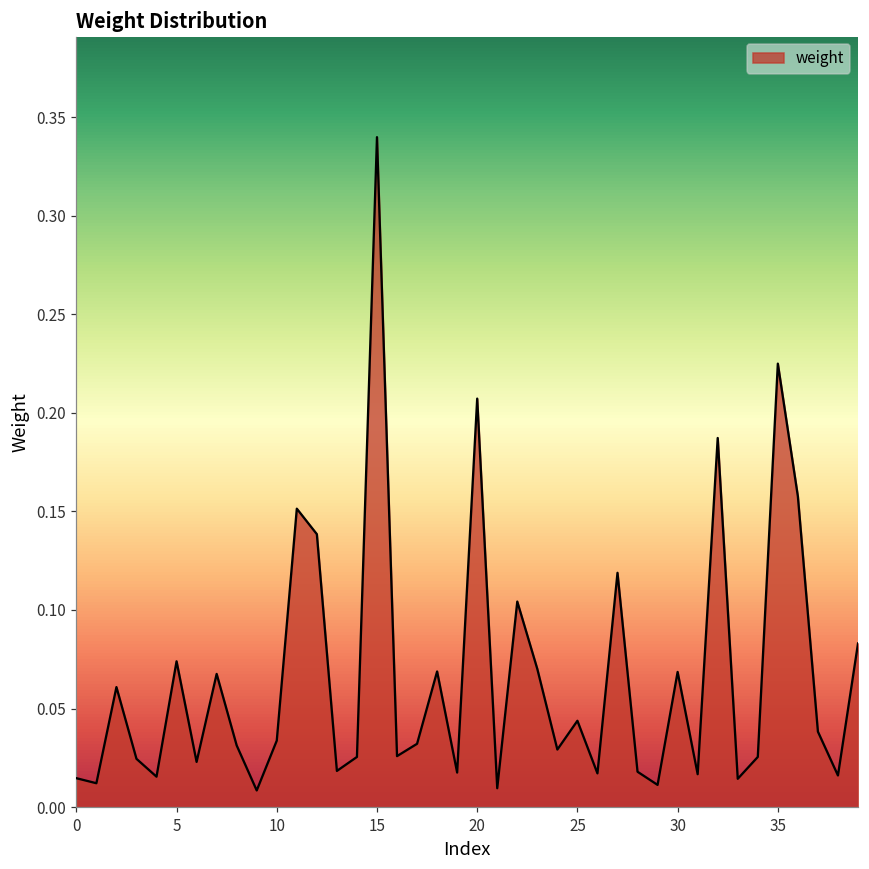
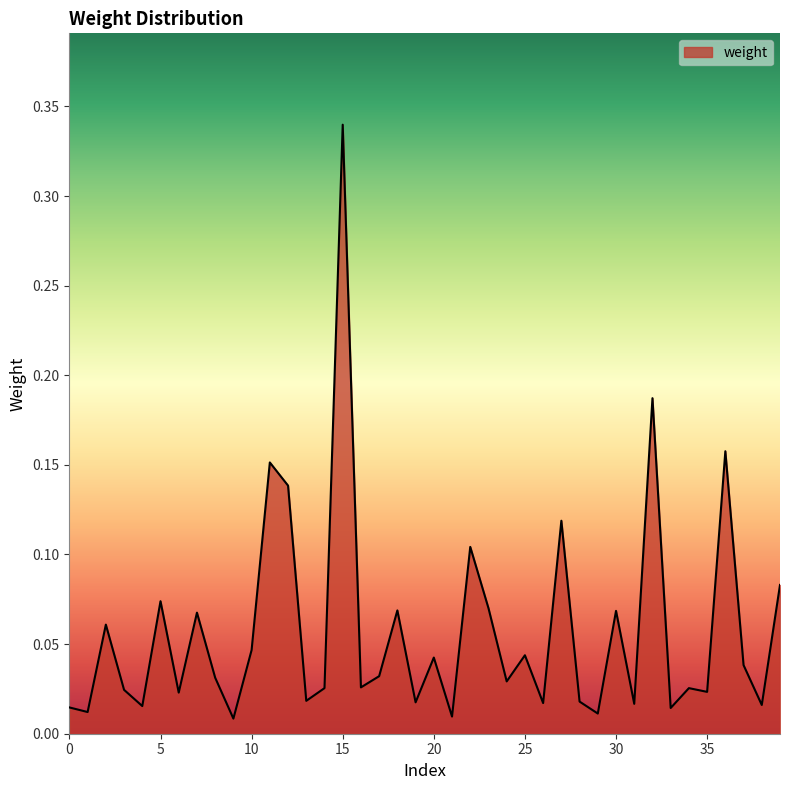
  {
    "0": 0.015,
    "5": 0.074,
-   "10": 0.034,
+   "10": 0.047,
    "15": 0.340,
-   "20": 0.207,
+   "20": 0.042,
    "25": 0.044,
    "30": 0.069,
-   "35": 0.225
+   "35": 0.023
  }
